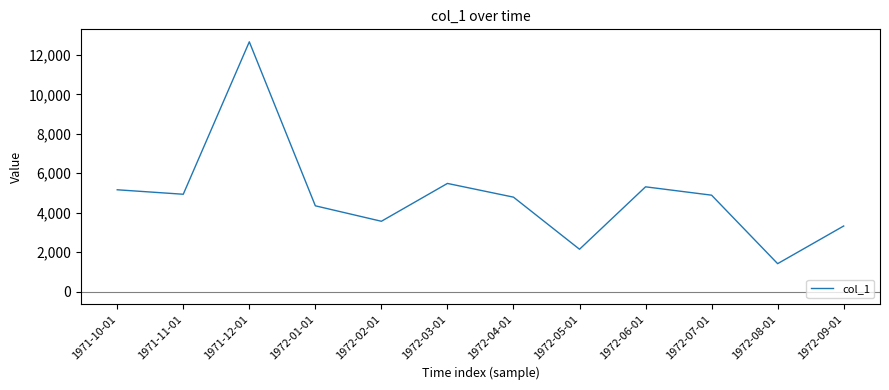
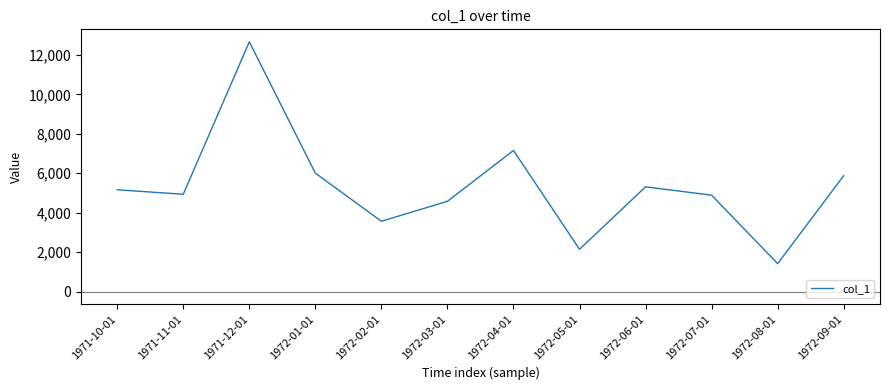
  {
    "1971-10-01": "5,200",
    "1971-11-01": "4,900",
    "1971-12-01": "12,700",
-   "1972-01-01": "4,300",
+   "1972-01-01": "6,000",
    "1972-02-01": "3,600",
-   "1972-03-01": "5,500",
-   "1972-04-01": "4,800",
+   "1972-03-01": "4,600",
+   "1972-04-01": "7,200",
    "1972-05-01": "2,100",
    "1972-06-01": "5,300",
    "1972-07-01": "4,900",
    "1972-08-01": "1,400",
-   "1972-09-01": "3,300"
+   "1972-09-01": "5,900"
  }
